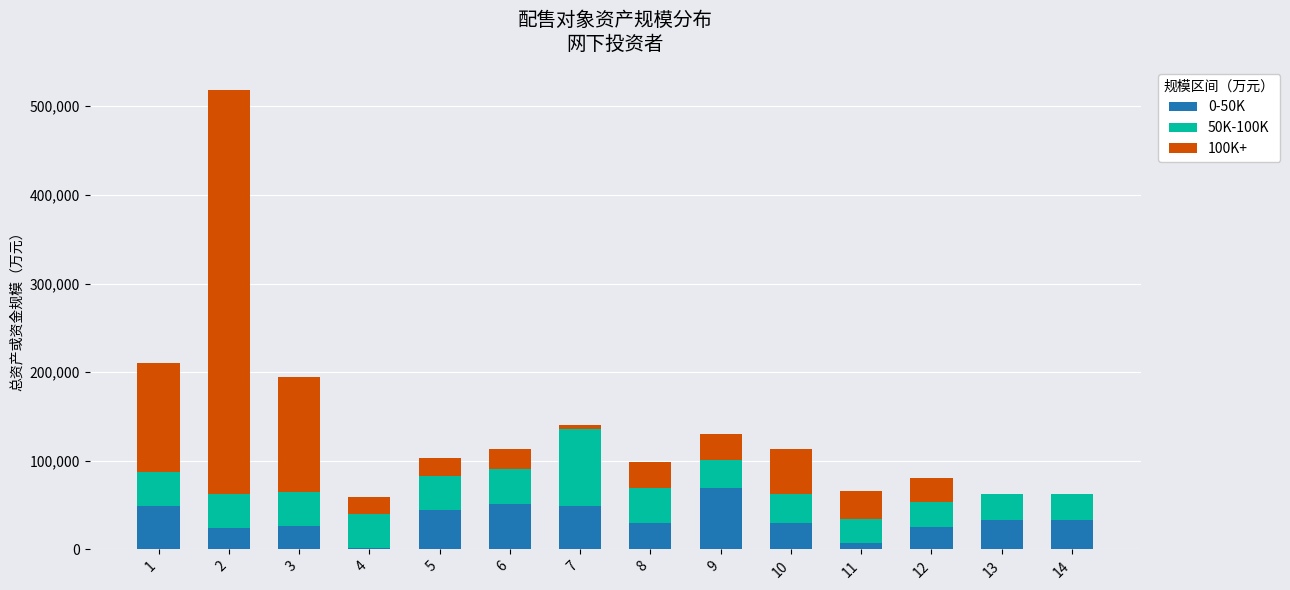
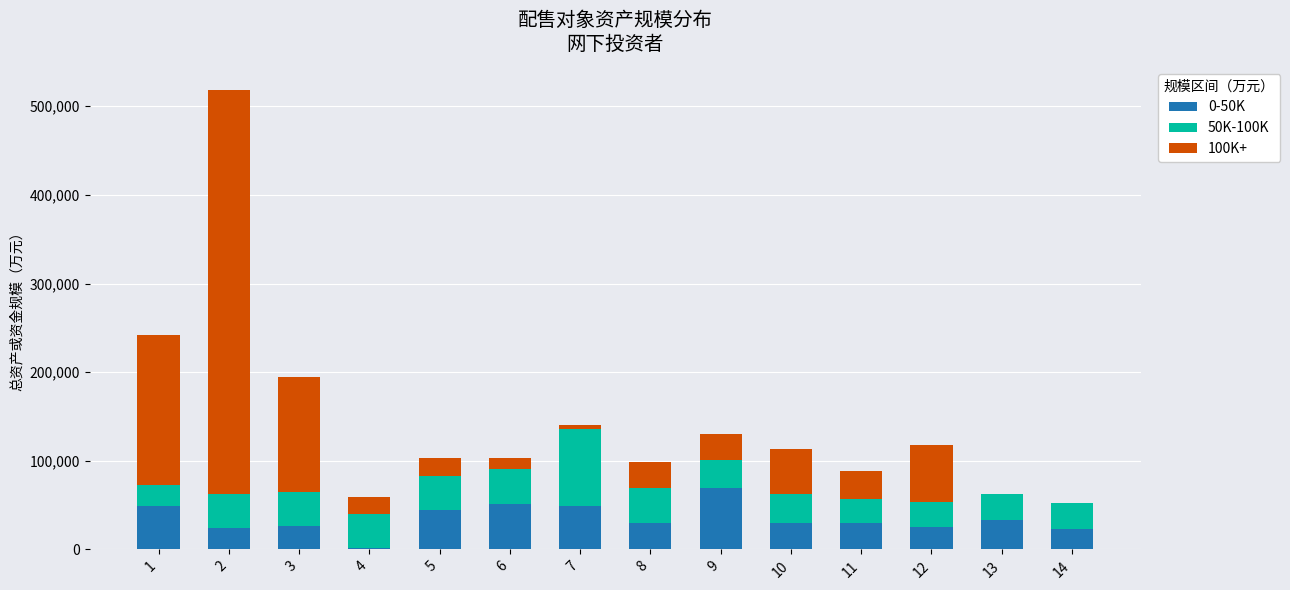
  {
    "0-50K": {
      "1": "50,000",
      "2": "20,000",
      "3": "30,000",
      "5": "40,000",
      "6": "50,000",
      "7": "50,000",
      "8": "30,000",
      "9": "70,000",
      "10": "30,000",
-     "11": "10,000",
+     "11": "30,000",
      "12": "30,000",
      "13": "30,000",
-     "14": "30,000"
+     "14": "20,000"
    },
    "50K-100K": {
-     "1": "40,000",
+     "1": "20,000",
      "2": "40,000",
      "3": "40,000",
      "4": "40,000",
      "5": "40,000",
      "6": "40,000",
      "7": "90,000",
      "8": "40,000",
      "9": "30,000",
      "10": "30,000",
      "11": "30,000",
      "12": "30,000",
      "13": "30,000",
      "14": "30,000"
    },
    "100K+": {
-     "1": "120,000",
+     "1": "170,000",
      "2": "460,000",
      "3": "130,000",
      "4": "20,000",
      "5": "20,000",
-     "6": "20,000",
+     "6": "10,000",
      "7": "0",
      "8": "30,000",
      "9": "30,000",
      "10": "50,000",
      "11": "30,000",
-     "12": "30,000",
+     "12": "60,000",
      "13": "0",
      "14": "0"
    }
  }
